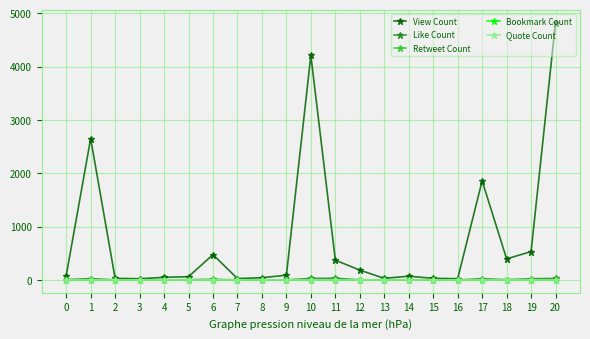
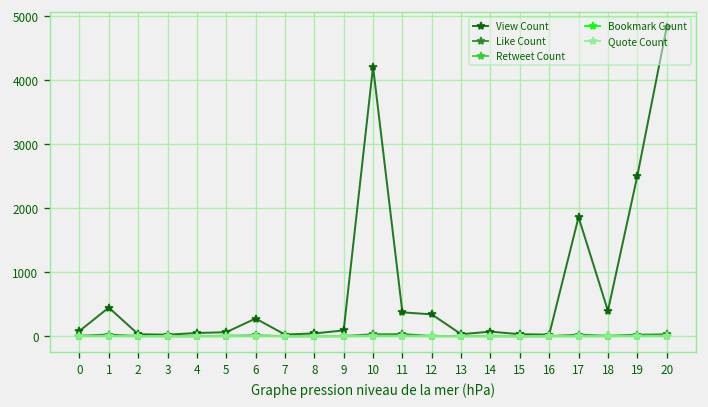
  {
    "View Count": {
      "0": 100,
-     "1": 2600,
+     "1": 400,
      "4": 0,
      "5": 100,
-     "6": 500,
+     "6": 300,
      "9": 100,
      "10": 4200,
      "11": 400,
-     "12": 200,
+     "12": 300,
      "14": 100,
      "17": 1900,
      "18": 400,
-     "19": 500
+     "19": 2500
    }
  }
